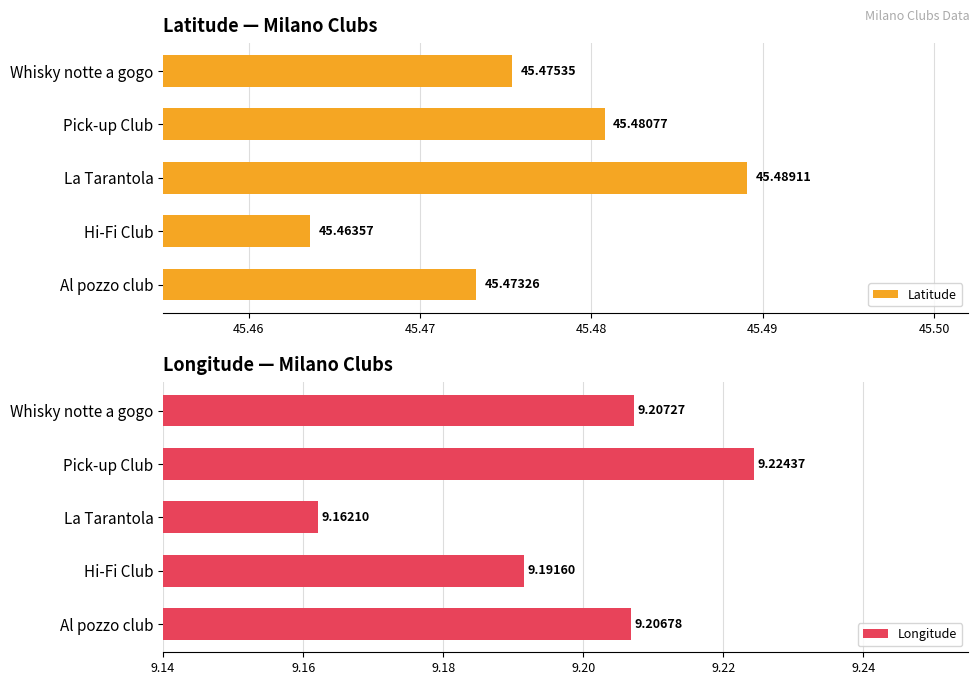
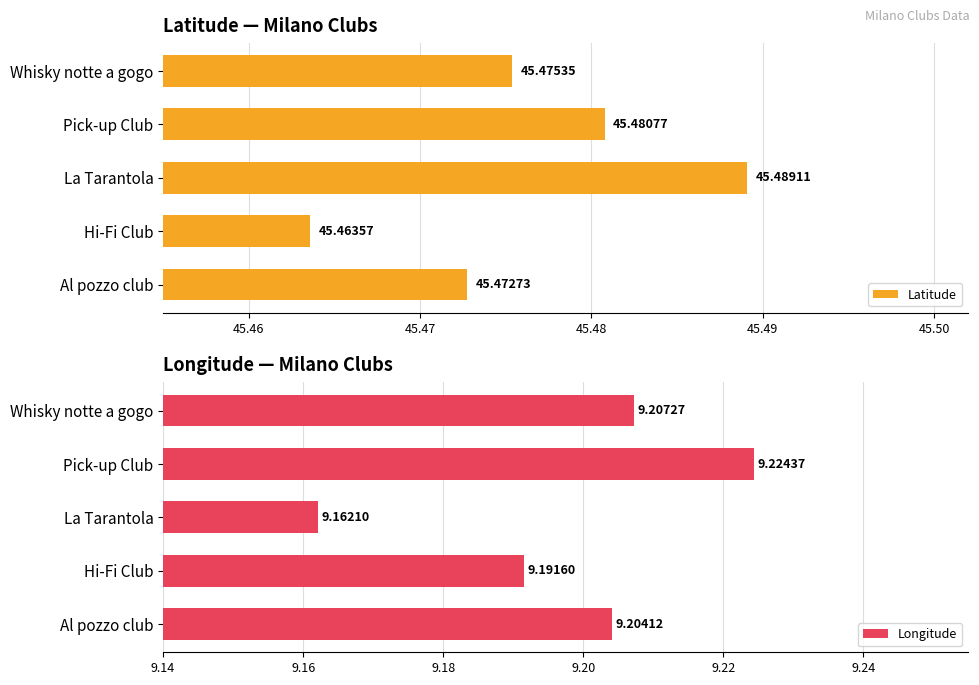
  {
    "Latitude — Milano Clubs": {
      "Whisky notte a gogo": 45.47535,
      "Pick-up Club": 45.48077,
      "La Tarantola": 45.48911,
      "Hi-Fi Club": 45.46357,
-     "Al pozzo club": 45.47326
+     "Al pozzo club": 45.47273
    },
    "Longitude — Milano Clubs": {
      "Whisky notte a gogo": 9.20727,
      "Pick-up Club": 9.22437,
      "La Tarantola": 9.16210,
      "Hi-Fi Club": 9.19160,
-     "Al pozzo club": 9.20678
+     "Al pozzo club": 9.20412
    }
  }
